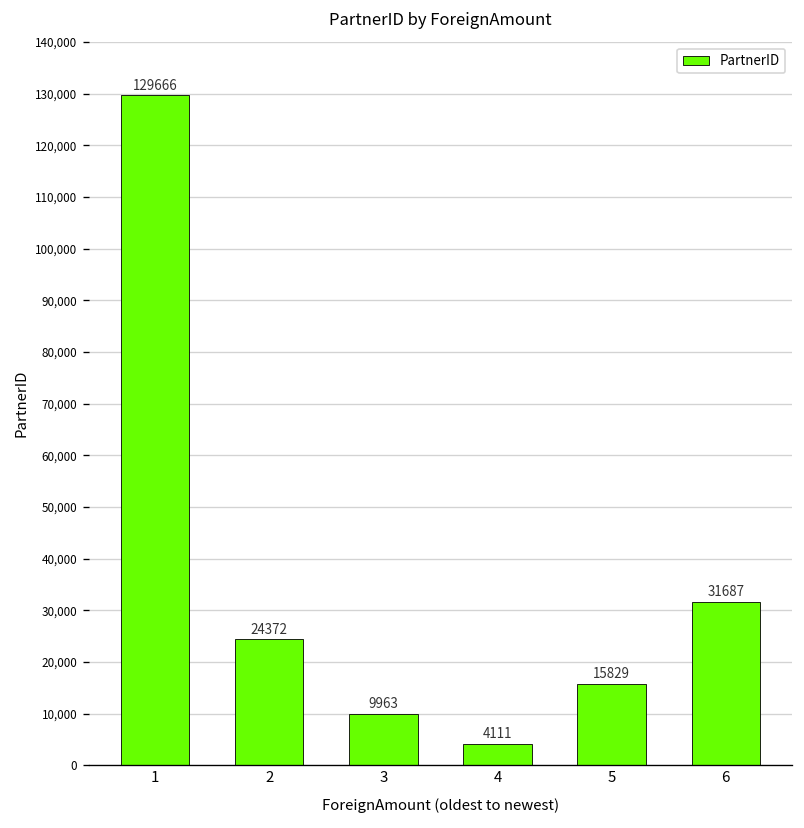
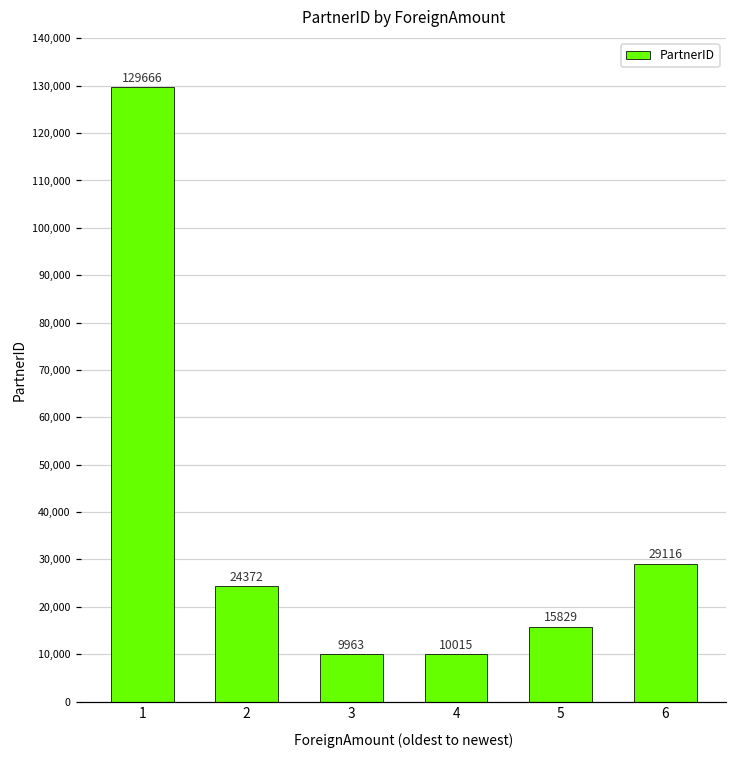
  {
    "1": 129666,
    "2": 24372,
    "3": 9963,
-   "4": 4111,
+   "4": 10015,
    "5": 15829,
-   "6": 31687
+   "6": 29116
  }
